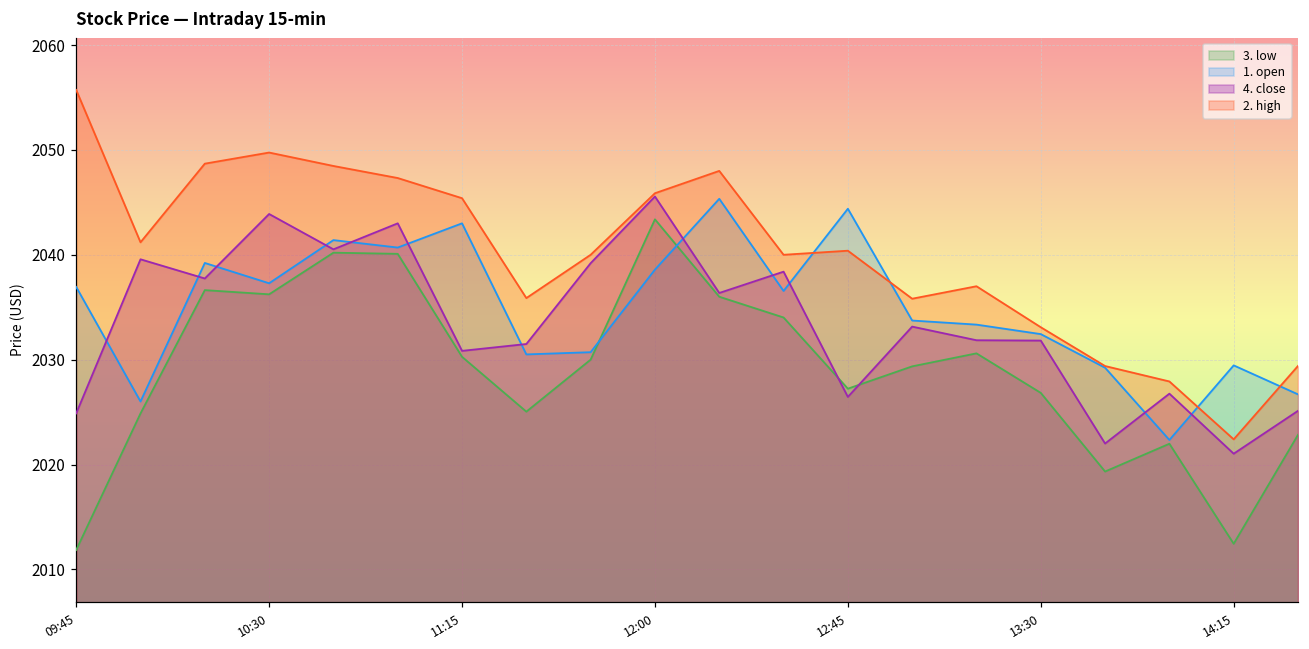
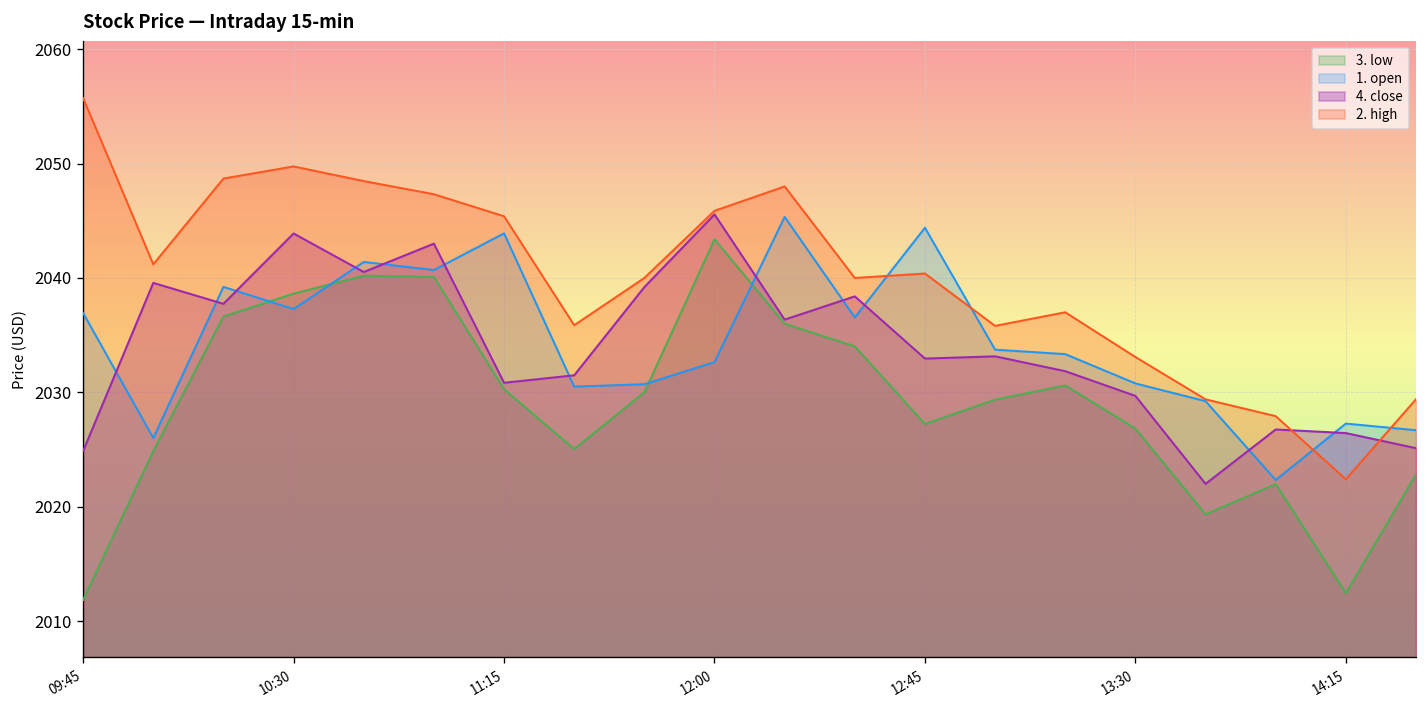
  {
    "3. low": {
      "09:45": 2012,
-     "10:30": 2036,
+     "10:30": 2039,
      "11:15": 2030,
      "12:00": 2043,
      "12:45": 2027,
      "13:30": 2027,
      "14:15": 2012
    },
    "1. open": {
      "09:45": 2037,
      "10:30": 2037,
-     "11:15": 2043,
-     "12:00": 2039,
+     "11:15": 2044,
+     "12:00": 2033,
      "12:45": 2044,
-     "13:30": 2032,
-     "14:15": 2029
+     "13:30": 2031,
+     "14:15": 2027
    },
    "4. close": {
      "09:45": 2025,
      "10:30": 2044,
      "11:15": 2031,
      "12:00": 2046,
-     "12:45": 2026,
-     "13:30": 2032,
-     "14:15": 2021
+     "12:45": 2033,
+     "13:30": 2030,
+     "14:15": 2026
    },
    "2. high": {
      "09:45": 2056,
      "10:30": 2050,
      "11:15": 2045,
      "12:00": 2046,
      "12:45": 2040,
      "13:30": 2033,
      "14:15": 2022
    }
  }
